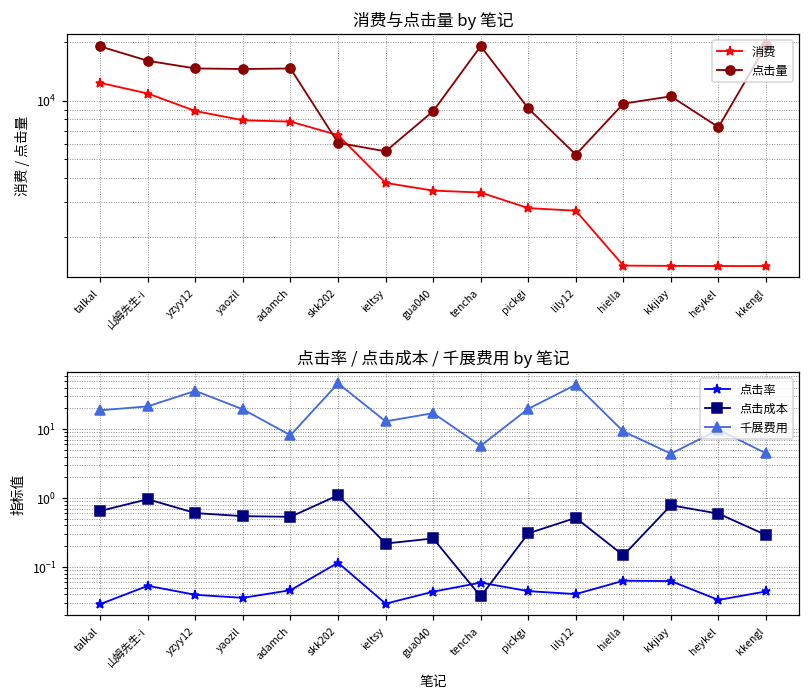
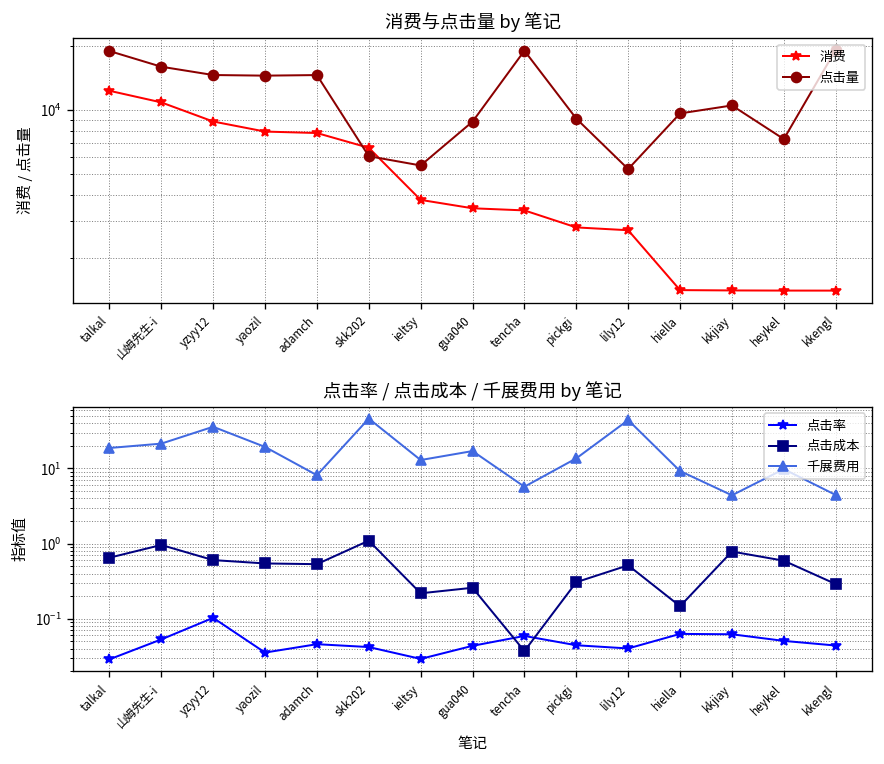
  {
    "点击率 / 点击成本 / 千展费用 by 笔记": {
      "点击率": {
        "talkal": 0.03,
        "山姆先生-i": 0.05,
-       "yzyy12": 0.04,
+       "yzyy12": 0.10,
        "yaozil": 0.04,
        "adamch": 0.05,
-       "skk202": 0.11,
+       "skk202": 0.04,
        "ieltsy": 0.03,
        "gua040": 0.04,
        "tencha": 0.06,
        "pickgi": 0.04,
        "lily12": 0.04,
        "hiella": 0.06,
        "kkjiay": 0.06,
-       "heykel": 0.03,
+       "heykel": 0.05,
        "kkengl": 0.04
      },
      "点击成本": {
        "talkal": 0.6,
        "山姆先生-i": 1.0,
        "yzyy12": 0.6,
        "yaozil": 0.5,
        "adamch": 0.5,
        "skk202": 1.1,
        "ieltsy": 0.22,
        "gua040": 0.26,
        "tencha": 0.04,
        "pickgi": 0.3,
        "lily12": 0.5,
        "hiella": 0.15,
        "kkjiay": 0.8,
        "heykel": 0.6,
        "kkengl": 0.3
      },
      "千展费用": {
        "talkal": 19,
        "山姆先生-i": 21,
        "yzyy12": 40,
        "yaozil": 19,
        "adamch": 8,
        "skk202": 50,
        "ieltsy": 13,
        "gua040": 17,
        "tencha": 6,
-       "pickgi": 20,
+       "pickgi": 14,
        "lily12": 40,
        "hiella": 9,
        "kkjiay": 4,
        "kkengl": 4
      }
    }
  }
